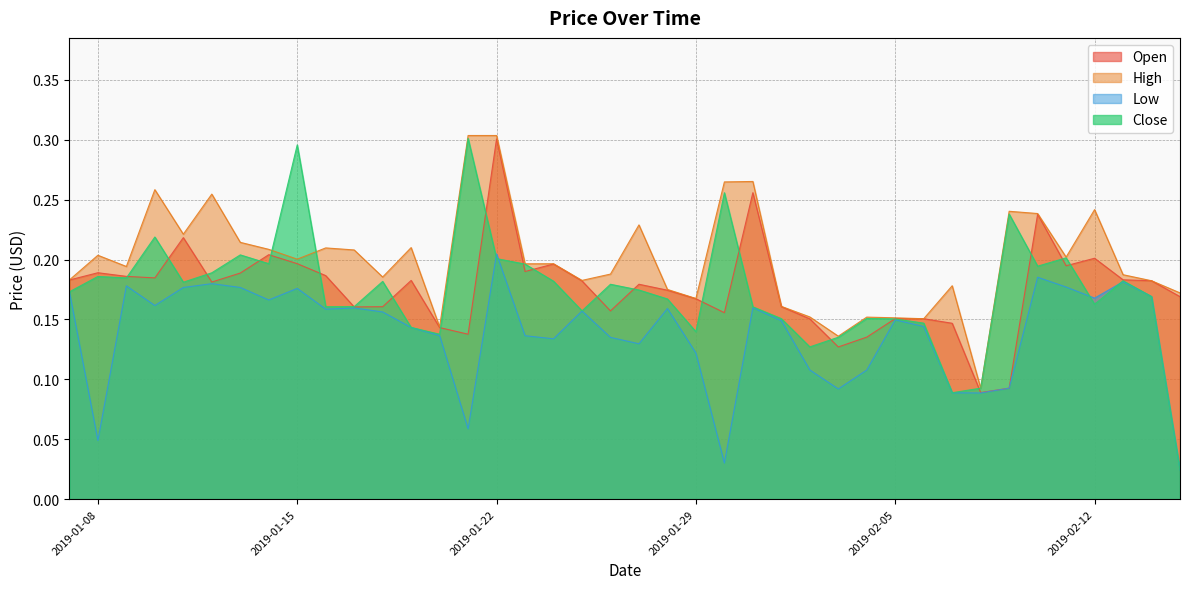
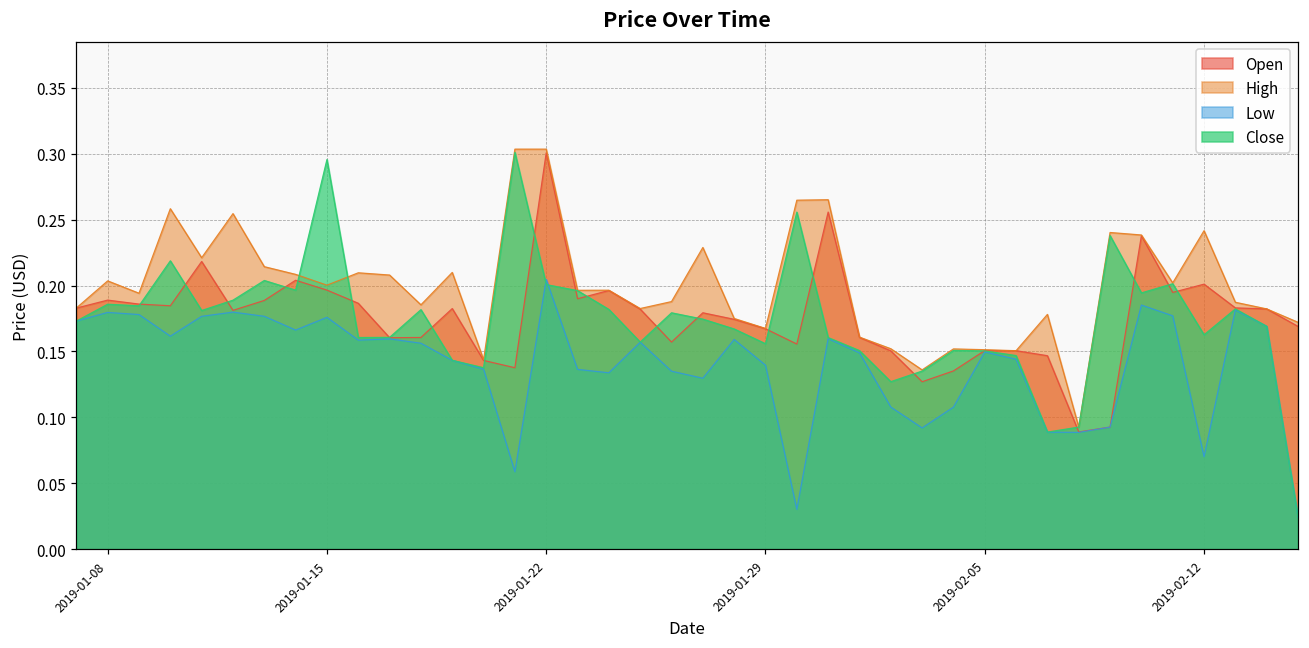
  {
    "Low": {
-     "2019-01-08": 0.049,
+     "2019-01-08": 0.180,
      "2019-01-15": 0.176,
      "2019-01-22": 0.205,
-     "2019-01-29": 0.122,
-     "2019-02-12": 0.168
+     "2019-01-29": 0.140,
+     "2019-02-12": 0.070
    },
    "Close": {
      "2019-01-08": 0.186,
      "2019-01-15": 0.296,
      "2019-01-22": 0.201,
-     "2019-01-29": 0.140,
+     "2019-01-29": 0.156,
      "2019-02-12": 0.163
    }
  }
